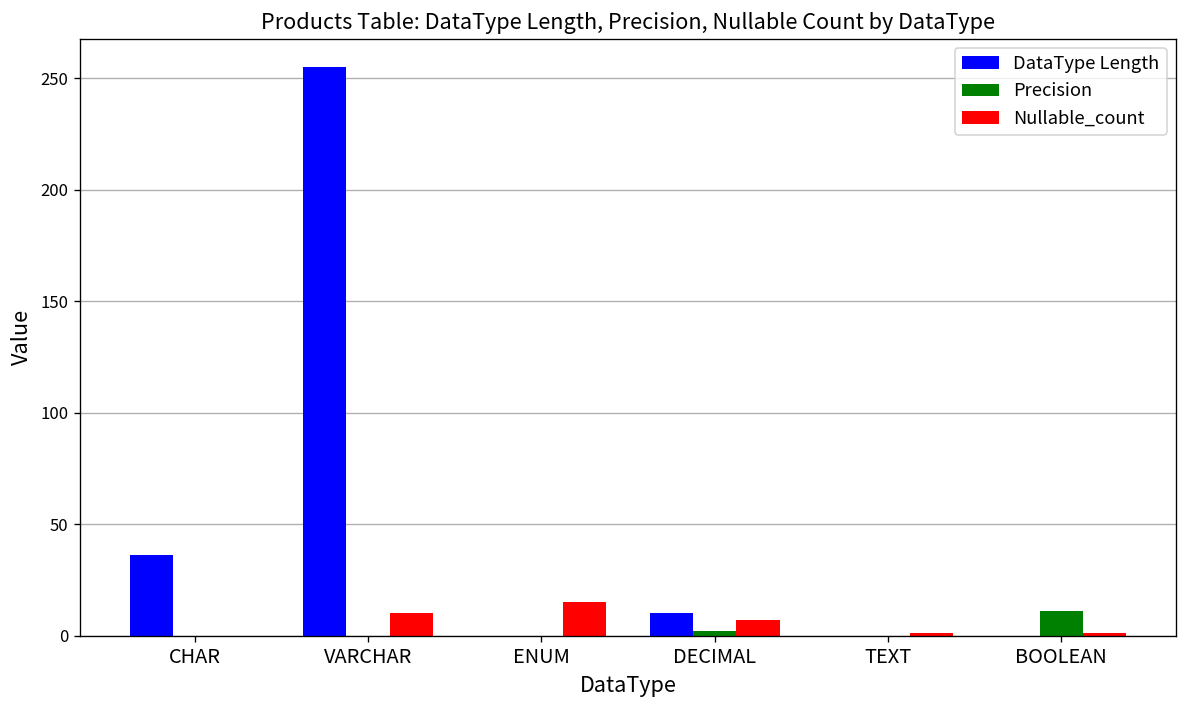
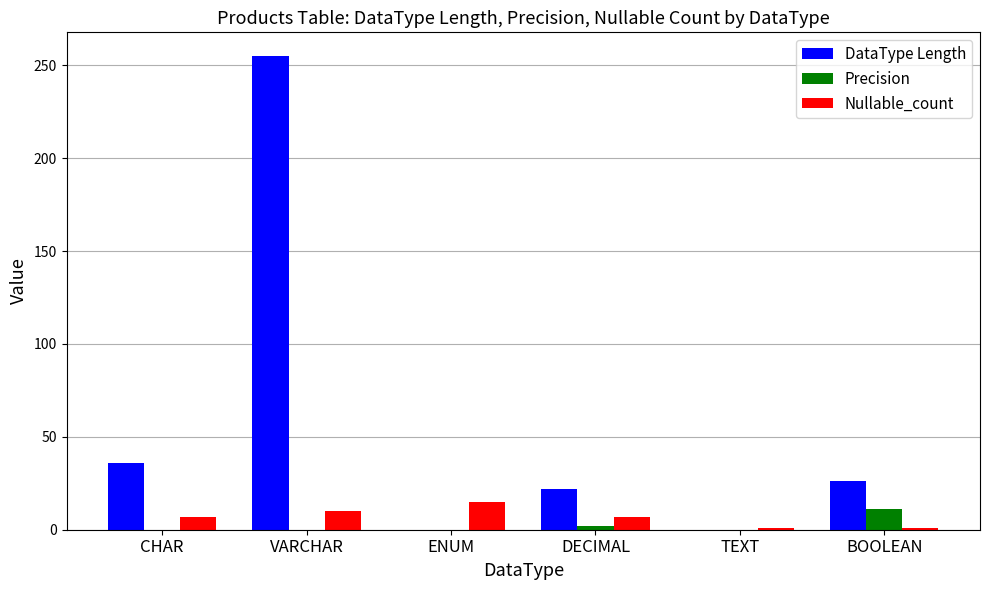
  {
    "DataType Length": {
      "CHAR": 36,
      "VARCHAR": 255,
      "ENUM": 0,
-     "DECIMAL": 10,
+     "DECIMAL": 22,
      "TEXT": 0,
-     "BOOLEAN": 0
+     "BOOLEAN": 26
    },
    "Precision": {
      "CHAR": 0,
      "VARCHAR": 0,
      "ENUM": 0,
      "DECIMAL": 2,
      "TEXT": 0,
      "BOOLEAN": 11
    },
    "Nullable_count": {
-     "CHAR": 0,
+     "CHAR": 7,
      "VARCHAR": 10,
      "ENUM": 15,
      "DECIMAL": 7
    }
  }
